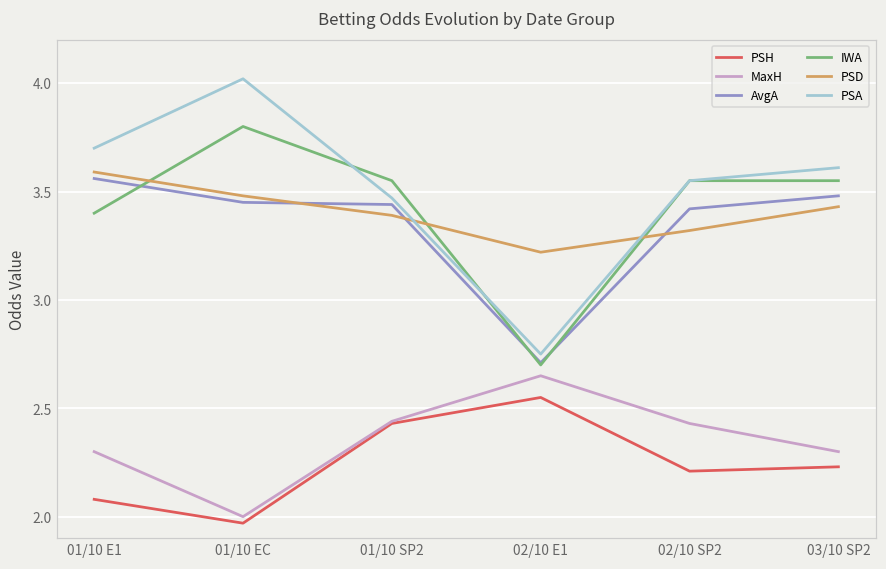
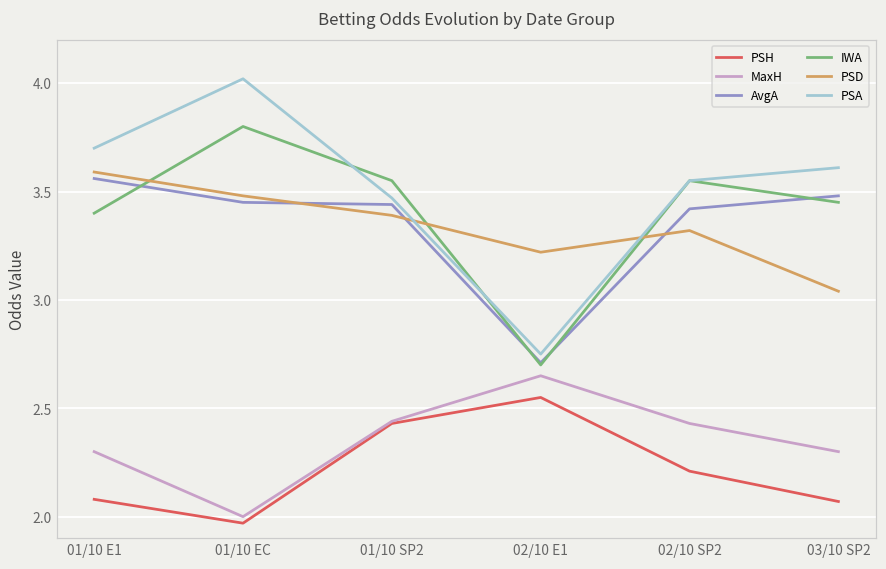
  {
    "PSH": {
      "01/10 E1": 2.08,
      "01/10 EC": 1.97,
      "02/10 E1": 2.55,
      "02/10 SP2": 2.21,
-     "03/10 SP2": 2.23
+     "03/10 SP2": 2.07
    },
    "IWA": {
      "01/10 E1": 3.40,
      "01/10 EC": 3.80,
      "01/10 SP2": 3.55,
-     "03/10 SP2": 3.55
+     "03/10 SP2": 3.45
    },
    "PSD": {
      "01/10 E1": 3.59,
      "01/10 EC": 3.48,
      "01/10 SP2": 3.39,
      "02/10 E1": 3.22,
      "02/10 SP2": 3.32,
-     "03/10 SP2": 3.43
+     "03/10 SP2": 3.04
    }
  }
